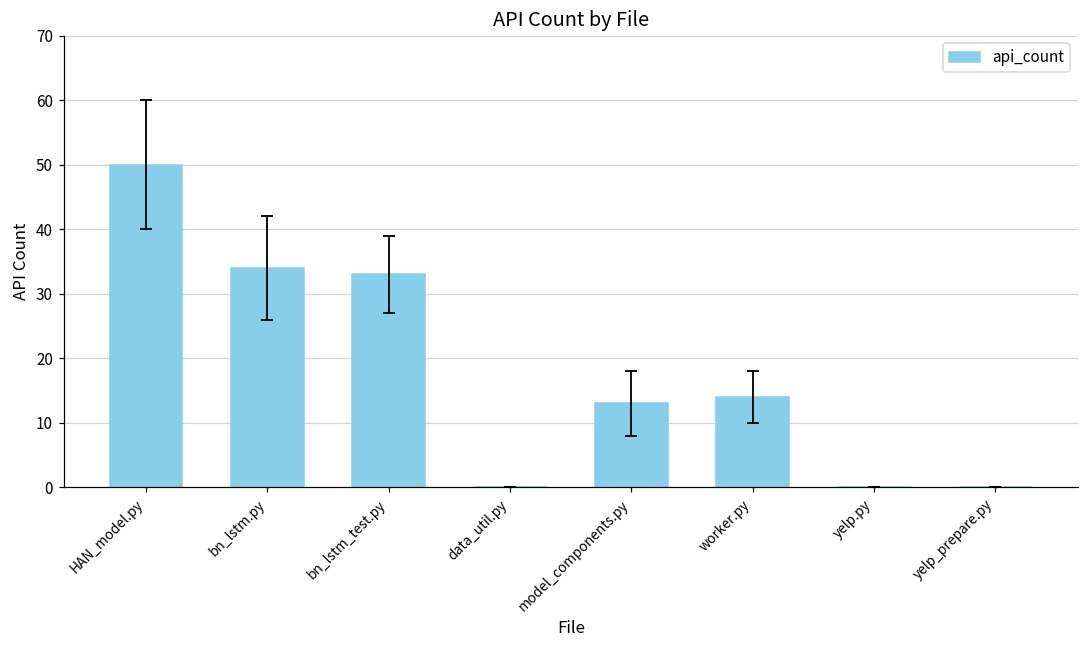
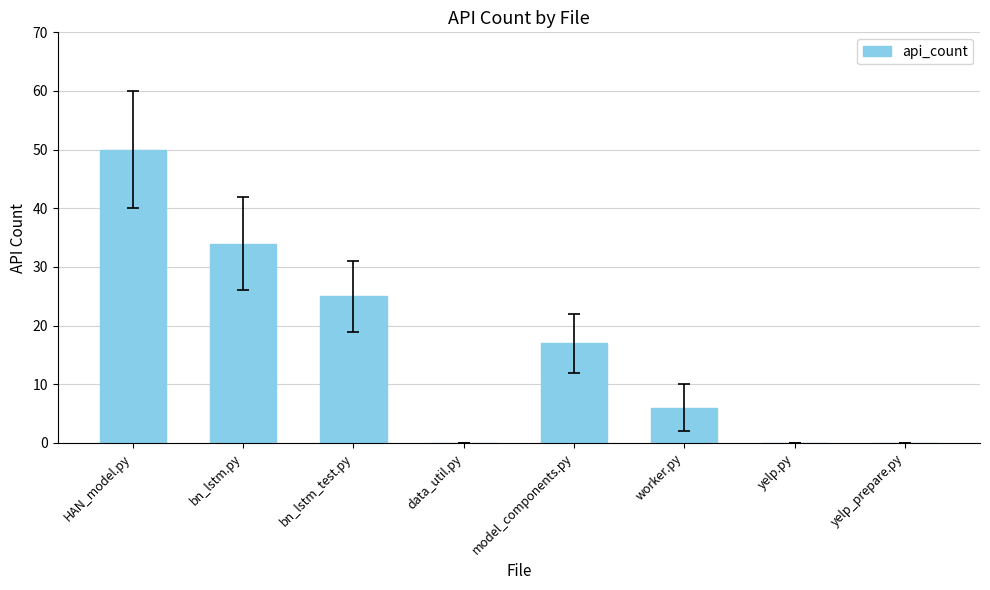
  {
    "api_count": {
      "HAN_model.py": 50,
      "bn_lstm.py": 34,
-     "bn_lstm_test.py": 33,
+     "bn_lstm_test.py": 25,
      "data_util.py": 0,
-     "model_components.py": 13,
-     "worker.py": 14,
+     "model_components.py": 17,
+     "worker.py": 6,
      "yelp.py": 0,
      "yelp_prepare.py": 0
    }
  }
